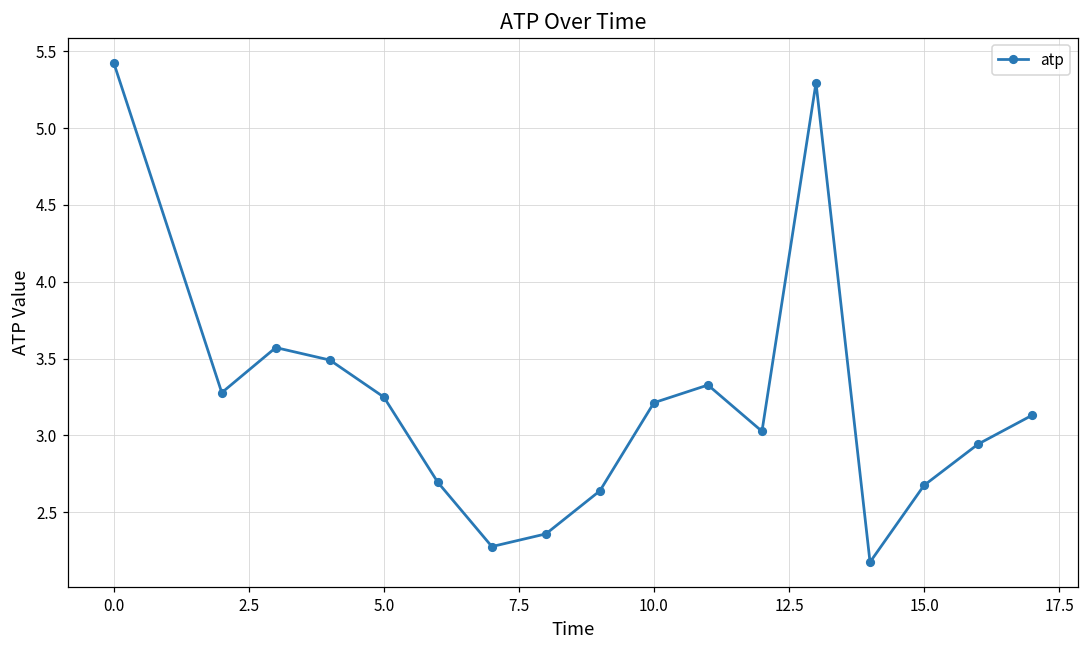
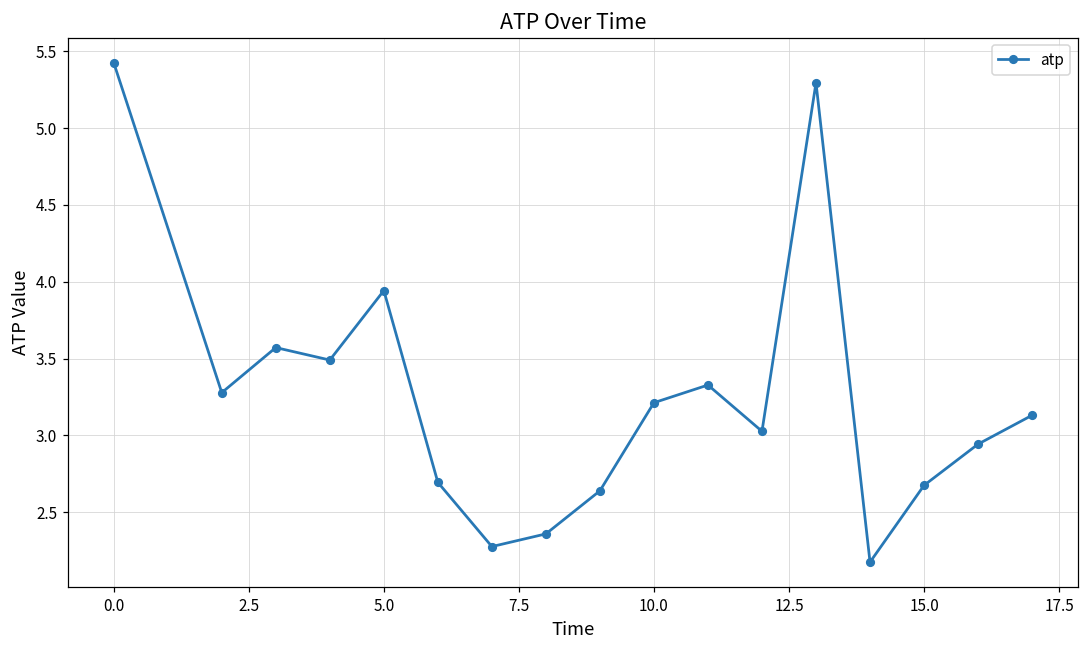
  {
    "0.0": 5.42,
-   "5.0": 3.25,
+   "5.0": 3.94,
    "10.0": 3.21,
    "15.0": 2.68
  }
